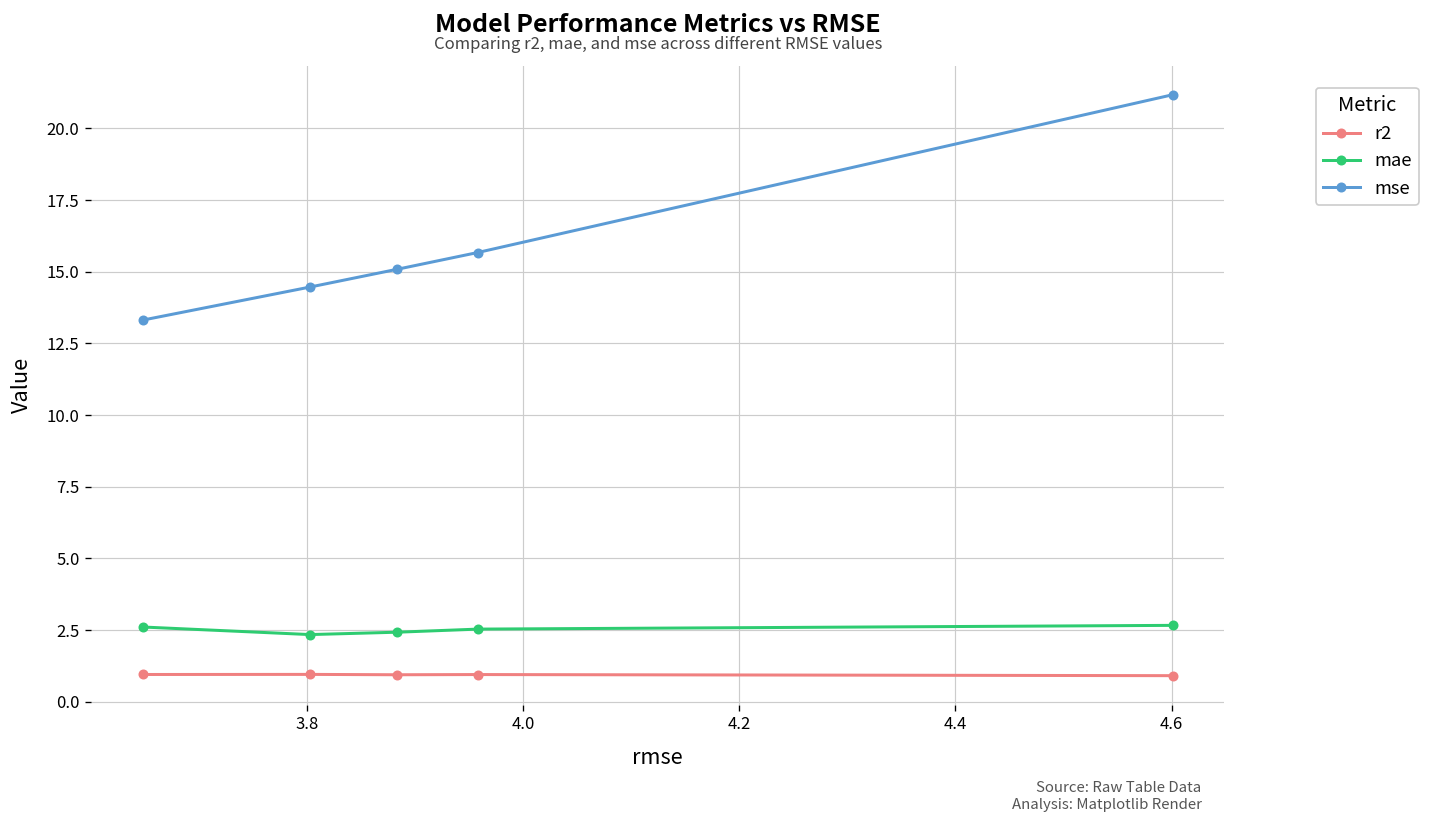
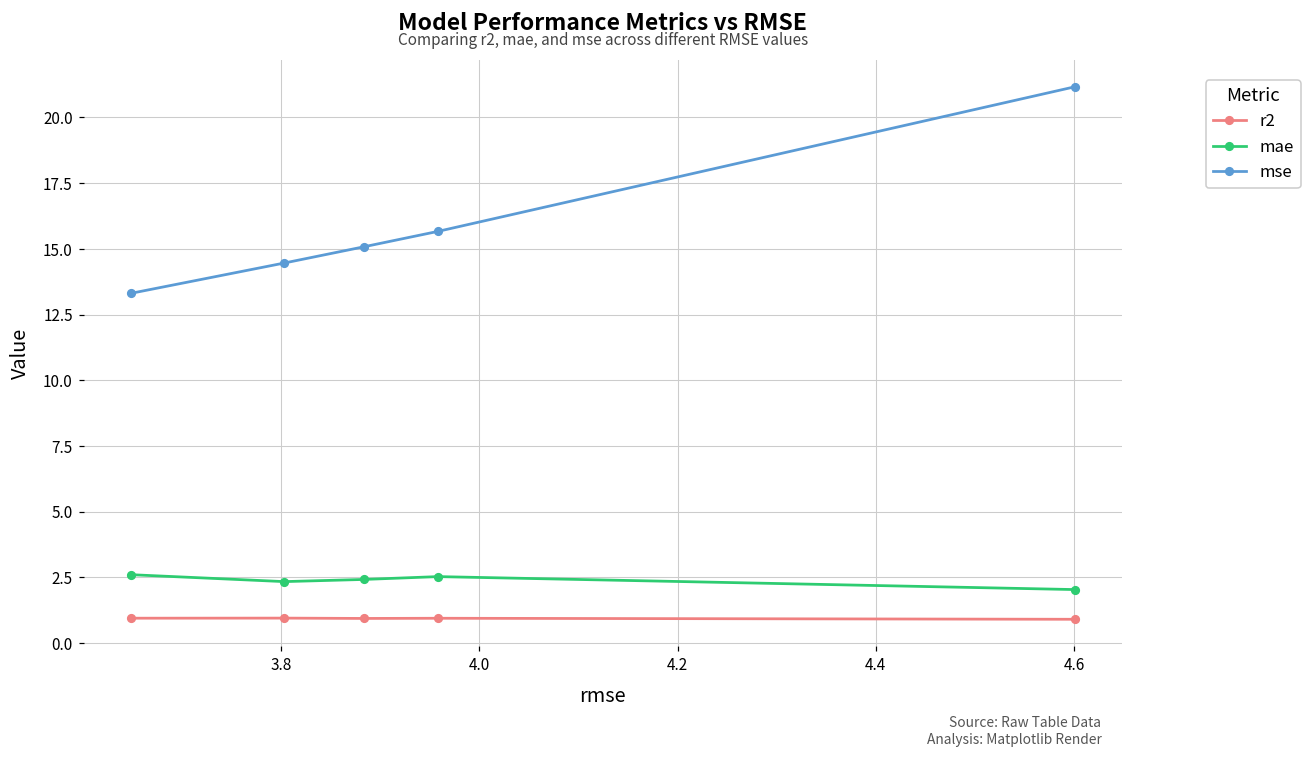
  {
    "r2": {
      "4.6": 0.9
    },
    "mae": {
-     "4.6": 2.7
+     "4.6": 2.0
    },
    "mse": {
      "4.6": 21.2
    }
  }
